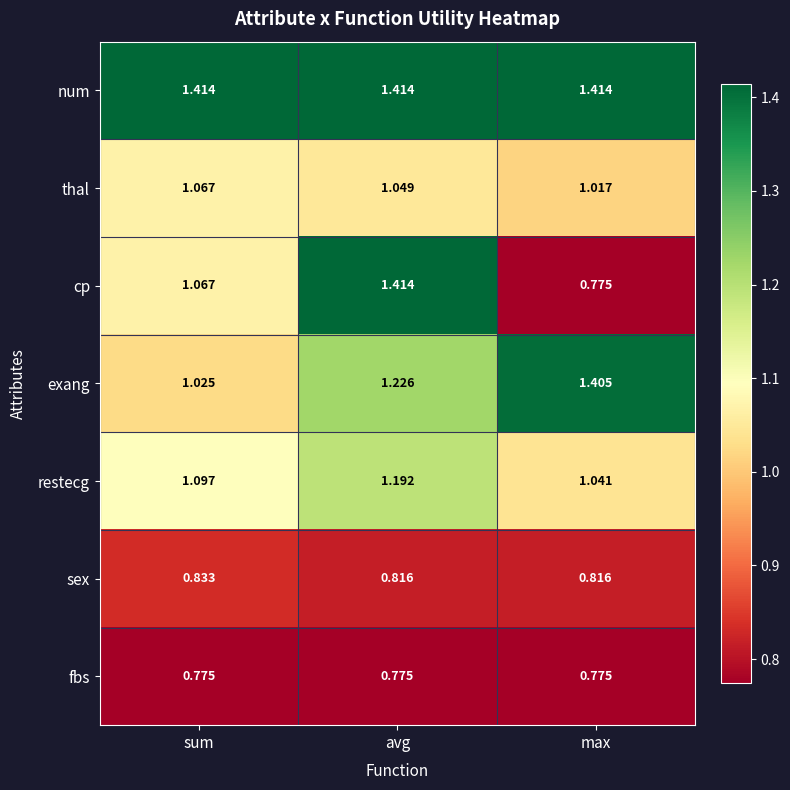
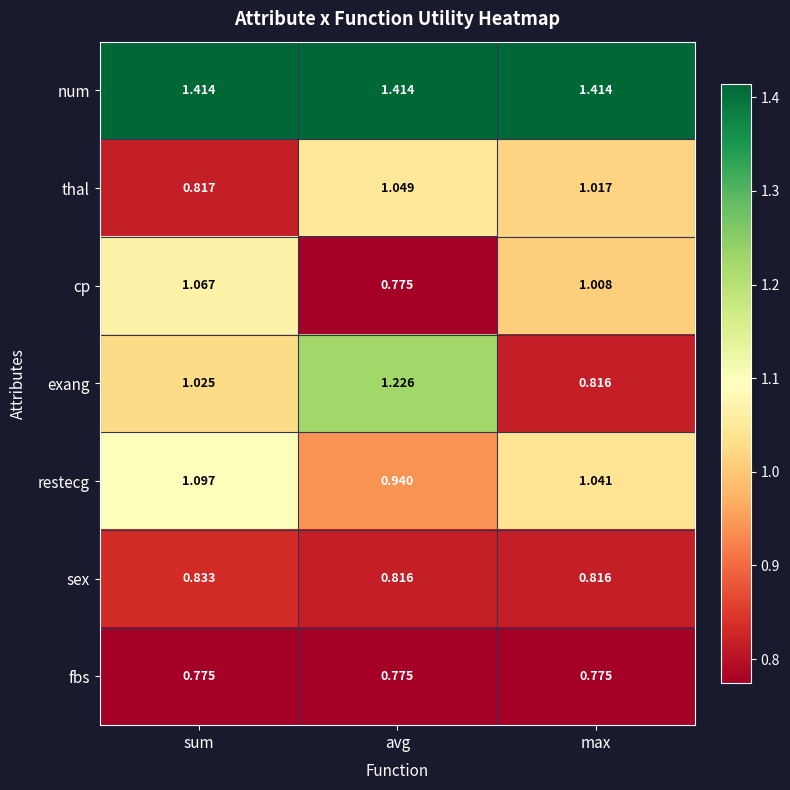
  {
    "num": {
      "sum": 1.414,
      "avg": 1.414,
      "max": 1.414
    },
    "thal": {
-     "sum": 1.067,
+     "sum": 0.817,
      "avg": 1.049,
      "max": 1.017
    },
    "cp": {
      "sum": 1.067,
-     "avg": 1.414,
-     "max": 0.775
+     "avg": 0.775,
+     "max": 1.008
    },
    "exang": {
      "sum": 1.025,
      "avg": 1.226,
-     "max": 1.405
+     "max": 0.816
    },
    "restecg": {
      "sum": 1.097,
-     "avg": 1.192,
+     "avg": 0.940,
      "max": 1.041
    },
    "sex": {
      "sum": 0.833,
      "avg": 0.816,
      "max": 0.816
    },
    "fbs": {
      "sum": 0.775,
      "avg": 0.775,
      "max": 0.775
    }
  }
